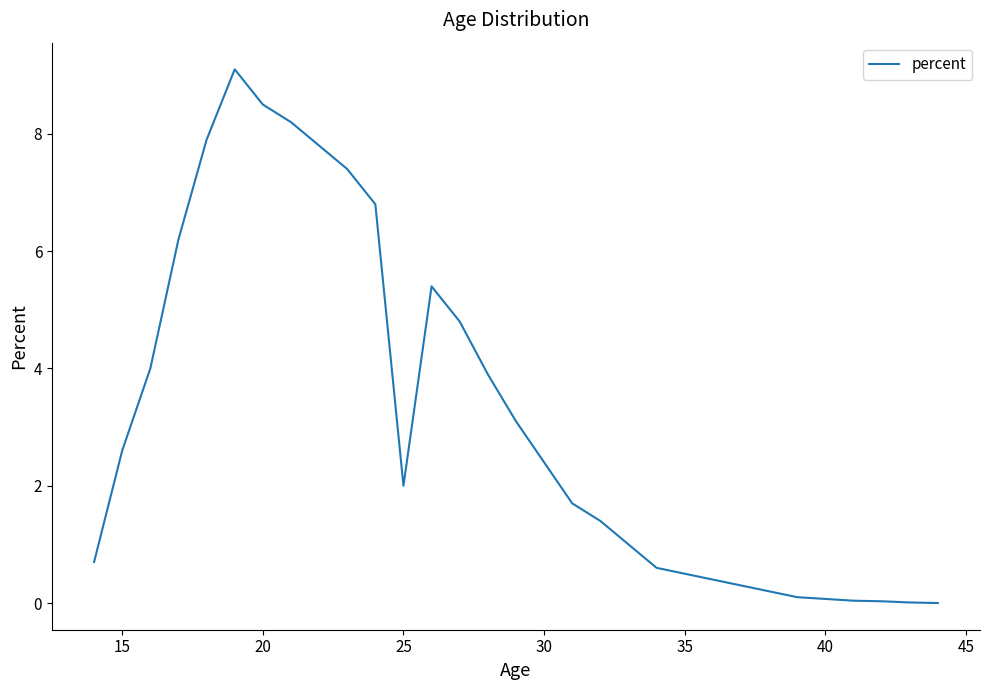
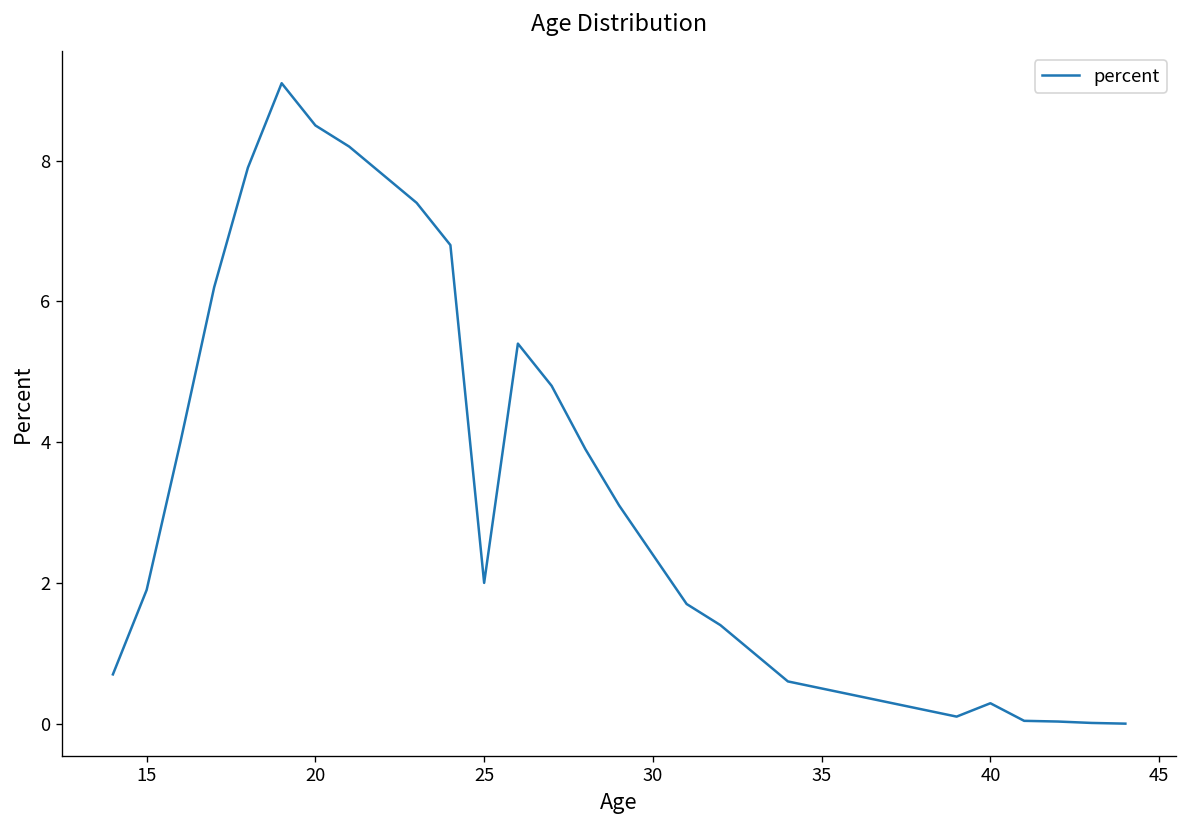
  {
-   "15": 2.6,
+   "15": 1.9,
    "20": 8.5,
    "25": 2.0,
    "30": 2.4,
    "35": 0.5,
-   "40": 0.1
+   "40": 0.3
  }
